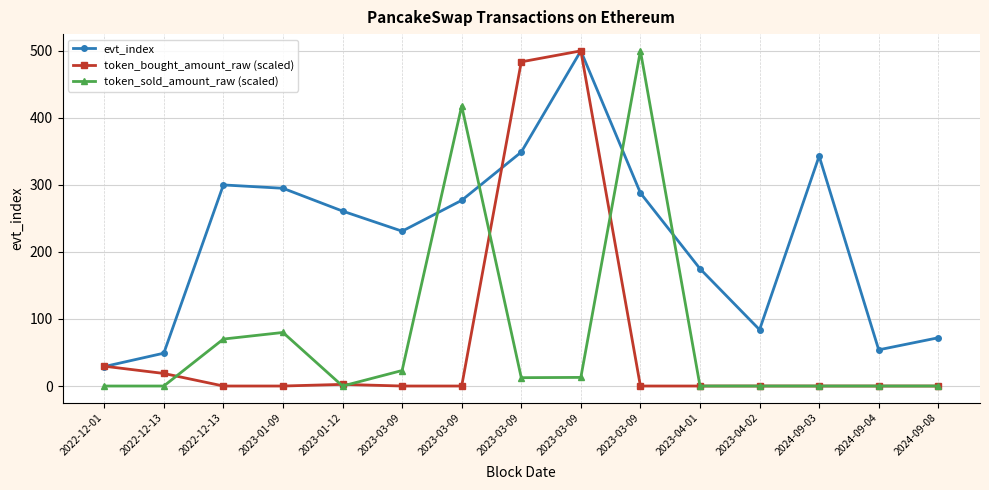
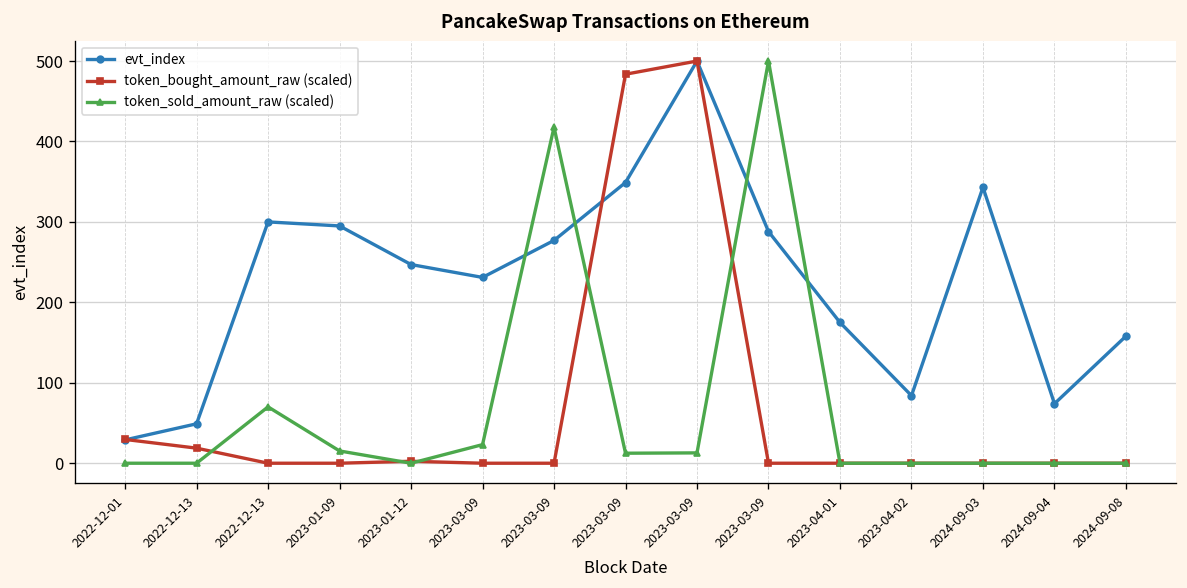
  {
    "evt_index": {
      "2023-01-09": 300,
-     "2023-01-12": 260,
+     "2023-01-12": 250,
      "2023-04-01": 180,
      "2023-04-02": 80,
      "2024-09-03": 340,
-     "2024-09-04": 50,
-     "2024-09-08": 70
+     "2024-09-04": 70,
+     "2024-09-08": 160
    },
    "token_bought_amount_raw (scaled)": {
      "2023-01-09": 0
    },
    "token_sold_amount_raw (scaled)": {
      "2022-12-01": 0,
-     "2023-01-09": 80
+     "2023-01-09": 20
    }
  }
